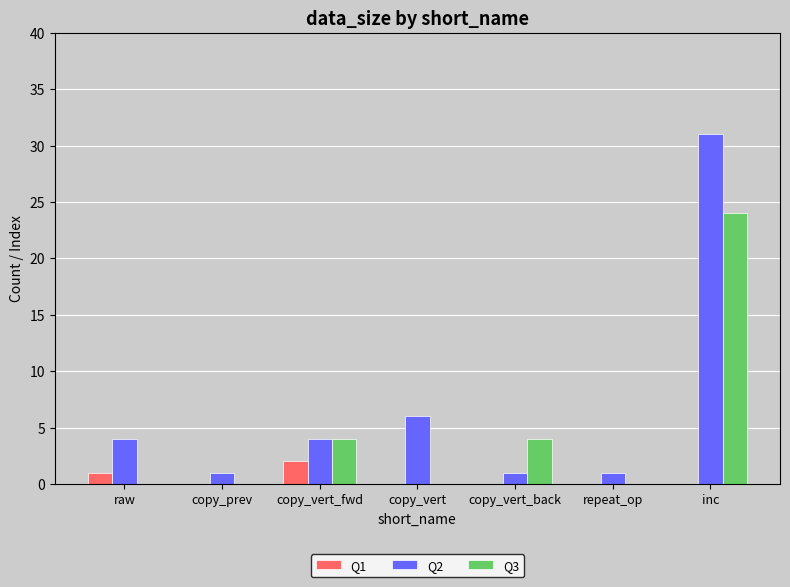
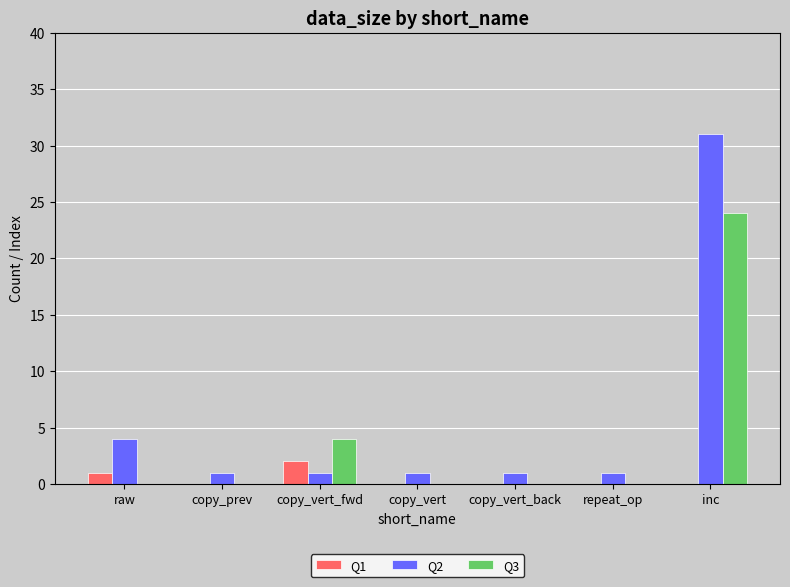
  {
    "Q1": {
      "raw": 1,
      "copy_prev": 0,
      "copy_vert_fwd": 2,
      "copy_vert": 0,
      "copy_vert_back": 0,
      "repeat_op": 0,
      "inc": 0
    },
    "Q2": {
      "raw": 4,
      "copy_prev": 1,
-     "copy_vert_fwd": 4,
-     "copy_vert": 6,
+     "copy_vert_fwd": 1,
+     "copy_vert": 1,
      "copy_vert_back": 1,
      "repeat_op": 1,
      "inc": 31
    },
    "Q3": {
      "raw": 0,
      "copy_prev": 0,
      "copy_vert_fwd": 4,
      "copy_vert": 0,
-     "copy_vert_back": 4,
+     "copy_vert_back": 0,
      "repeat_op": 0,
      "inc": 24
    }
  }
